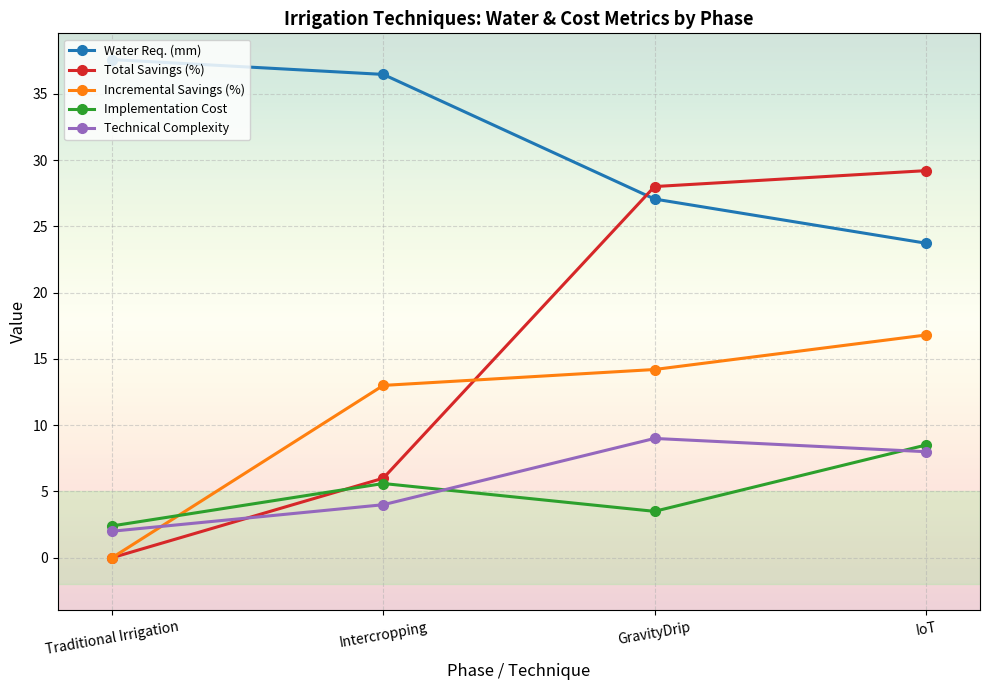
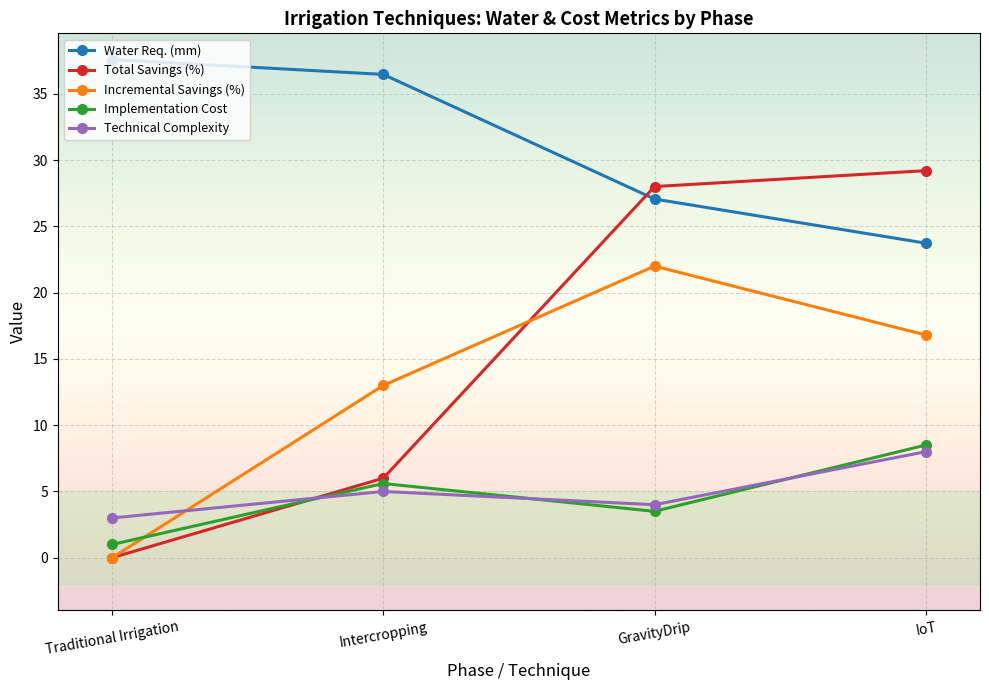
  {
    "Water Req. (mm)": {
      "Intercropping": 36.5,
      "GravityDrip": 27.1,
      "IoT": 23.7
    },
    "Total Savings (%)": {
      "Intercropping": 6.0,
      "GravityDrip": 28.0,
      "IoT": 29.2
    },
    "Incremental Savings (%)": {
      "Intercropping": 13.0,
-     "GravityDrip": 14.2,
+     "GravityDrip": 22.0,
      "IoT": 16.8
    },
    "Implementation Cost": {
-     "Traditional Irrigation": 2.4,
+     "Traditional Irrigation": 1.0,
      "Intercropping": 5.6,
      "GravityDrip": 3.5,
      "IoT": 8.5
    },
    "Technical Complexity": {
-     "Traditional Irrigation": 2,
-     "Intercropping": 4,
-     "GravityDrip": 9,
+     "Traditional Irrigation": 3,
+     "Intercropping": 5,
+     "GravityDrip": 4,
      "IoT": 8
    }
  }
